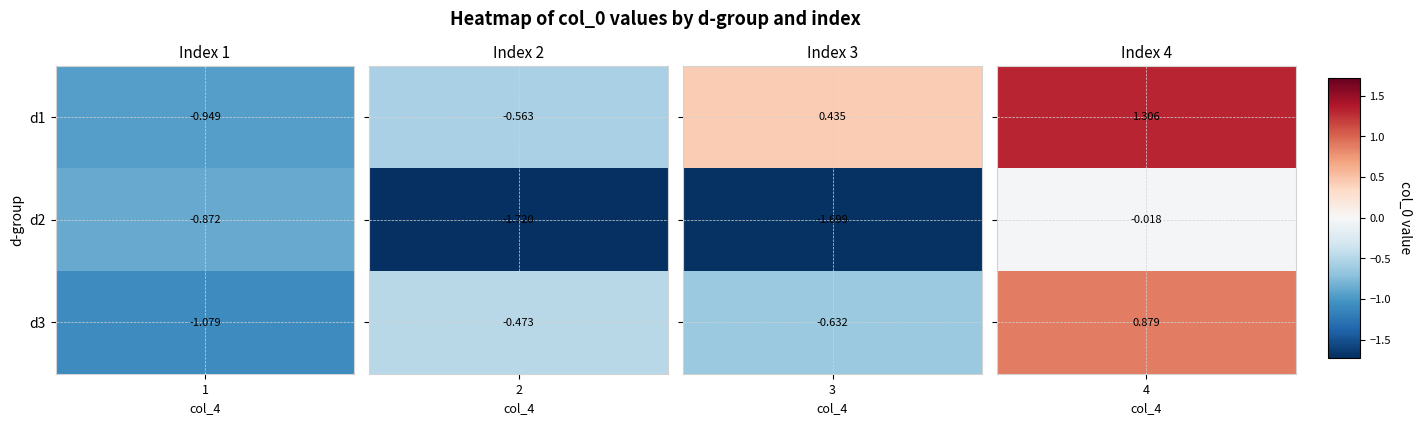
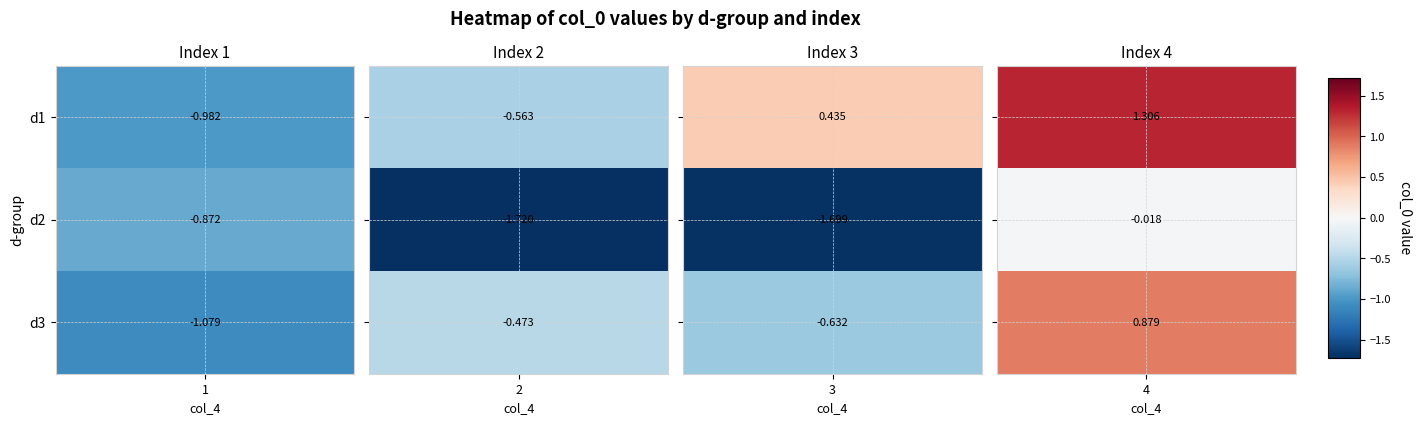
  {
    "Index 1": {
      "d1": {
-       "1": -0.949
+       "1": -0.982
      },
      "d2": {
        "1": -0.872
      },
      "d3": {
        "1": -1.079
      }
    }
  }
